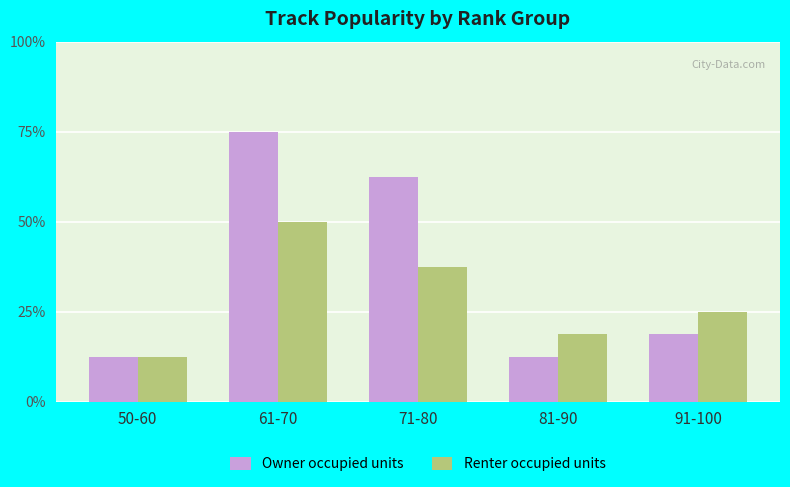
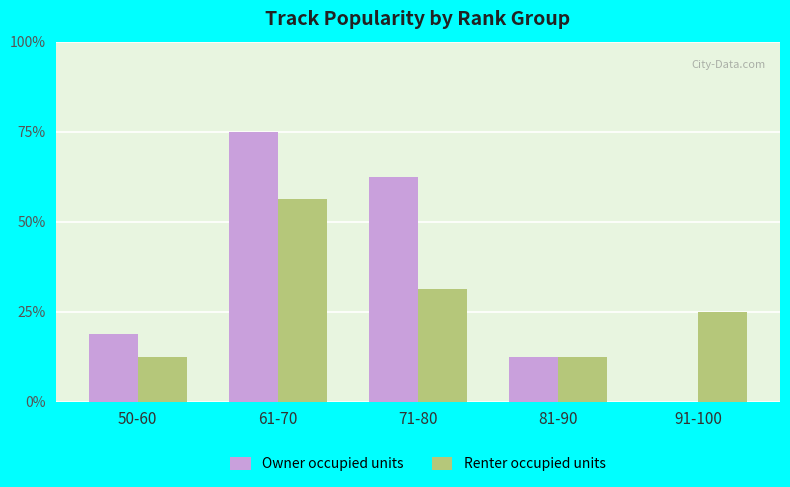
  {
    "Owner occupied units": {
-     "50-60": "13%",
+     "50-60": "19%",
      "61-70": "75%",
      "71-80": "63%",
      "81-90": "13%",
-     "91-100": "19%"
+     "91-100": "0%"
    },
    "Renter occupied units": {
      "50-60": "13%",
-     "61-70": "50%",
-     "71-80": "38%",
-     "81-90": "19%",
+     "61-70": "56%",
+     "71-80": "31%",
+     "81-90": "13%",
      "91-100": "25%"
    }
  }
